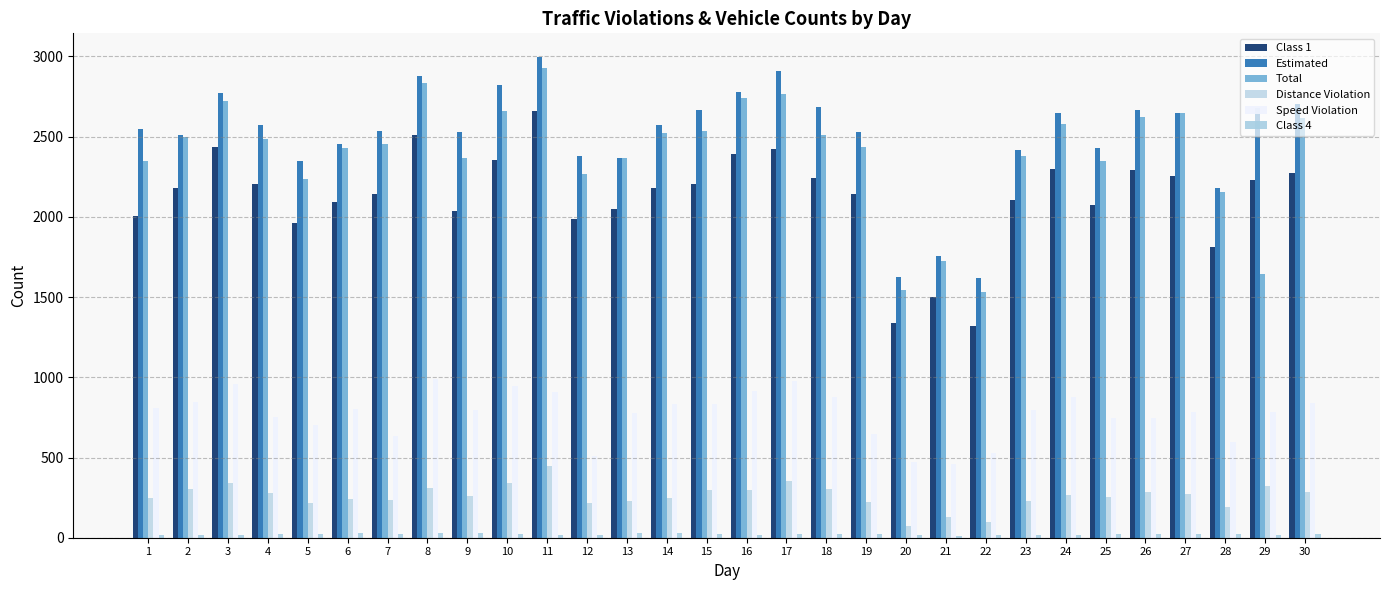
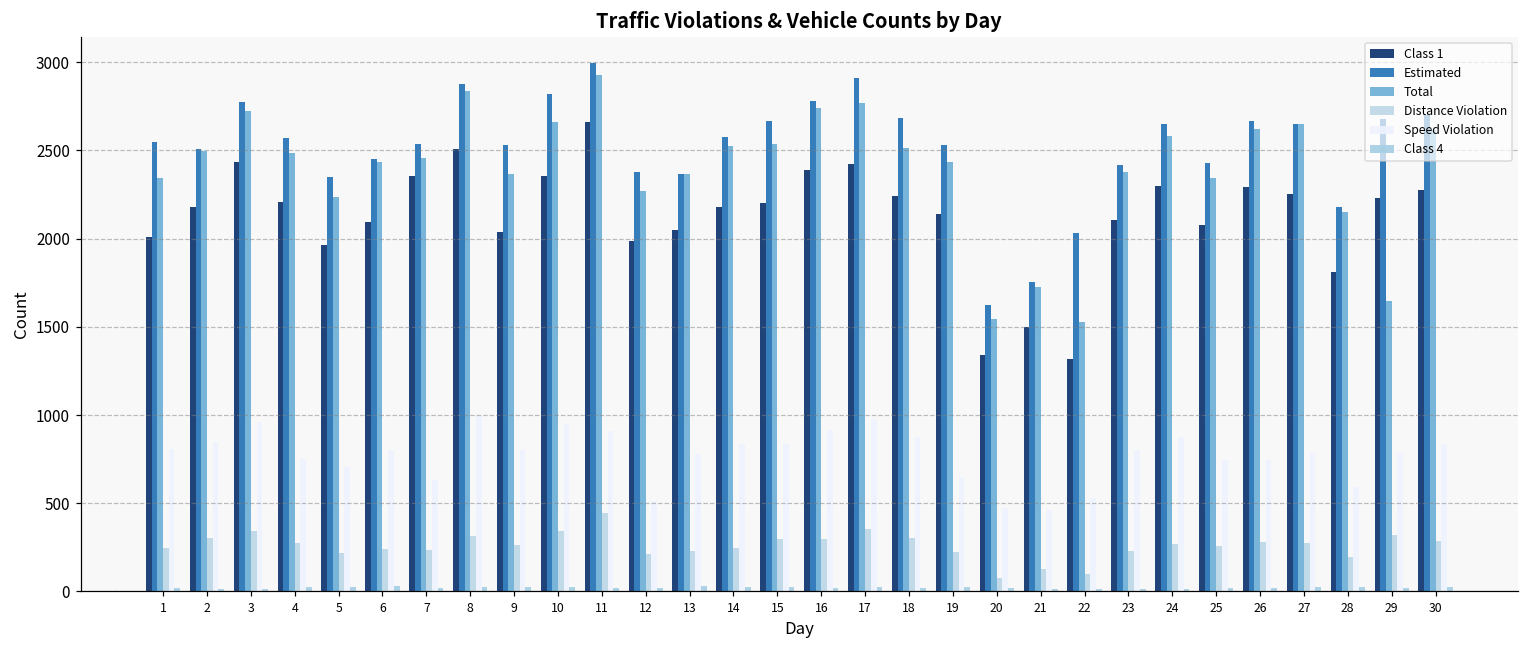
  {
    "Class 1": {
      "1": 2010,
      "2": 2180,
      "3": 2430,
      "4": 2210,
      "5": 1960,
      "6": 2100,
-     "7": 2140,
+     "7": 2360,
      "8": 2510,
      "9": 2040,
      "10": 2350,
      "11": 2660,
      "12": 1990,
      "13": 2050,
      "14": 2180,
      "15": 2200,
      "16": 2390,
      "17": 2420,
      "18": 2240,
      "19": 2140,
      "20": 1340,
      "21": 1500,
      "22": 1320,
      "23": 2100,
      "24": 2300,
      "25": 2080,
      "26": 2290,
      "27": 2250,
      "28": 1810,
      "29": 2230,
      "30": 2270
    },
    "Estimated": {
      "1": 2550,
      "2": 2510,
      "3": 2770,
      "4": 2570,
      "5": 2350,
      "6": 2450,
      "7": 2540,
      "8": 2880,
      "9": 2530,
      "10": 2820,
      "11": 2990,
      "12": 2380,
      "13": 2370,
      "14": 2580,
      "15": 2670,
      "16": 2780,
      "17": 2910,
      "18": 2680,
      "19": 2530,
      "20": 1620,
      "21": 1760,
-     "22": 1620,
+     "22": 2030,
      "23": 2420,
      "24": 2650,
      "25": 2430,
      "26": 2660,
      "27": 2650,
      "28": 2180
    },
    "Total": {
      "1": 2350,
      "2": 2500,
      "3": 2720,
      "4": 2490,
      "5": 2230,
      "6": 2430,
      "7": 2460,
      "8": 2830,
      "9": 2370,
      "10": 2660,
      "11": 2930,
      "12": 2270,
      "13": 2370,
      "14": 2520,
      "15": 2530,
      "16": 2740,
      "17": 2770,
      "18": 2510,
      "19": 2440,
      "20": 1540,
      "21": 1730,
      "22": 1530,
      "23": 2380,
      "24": 2580,
      "25": 2350,
      "26": 2620,
      "27": 2650,
      "28": 2150,
      "29": 1650
    },
    "Speed Violation": {
      "1": 810,
      "2": 850,
      "3": 960,
      "4": 750,
      "5": 700,
      "6": 800,
      "7": 630,
      "8": 990,
      "9": 800,
      "10": 950,
      "11": 910,
      "12": 510,
      "13": 780,
      "14": 830,
      "15": 830,
      "16": 920,
      "17": 980,
      "18": 870,
      "19": 650,
      "20": 470,
      "21": 460,
      "22": 530,
      "23": 800,
      "24": 880,
      "25": 750,
      "26": 750,
      "27": 780,
      "28": 590,
      "29": 780,
      "30": 840
    }
  }
